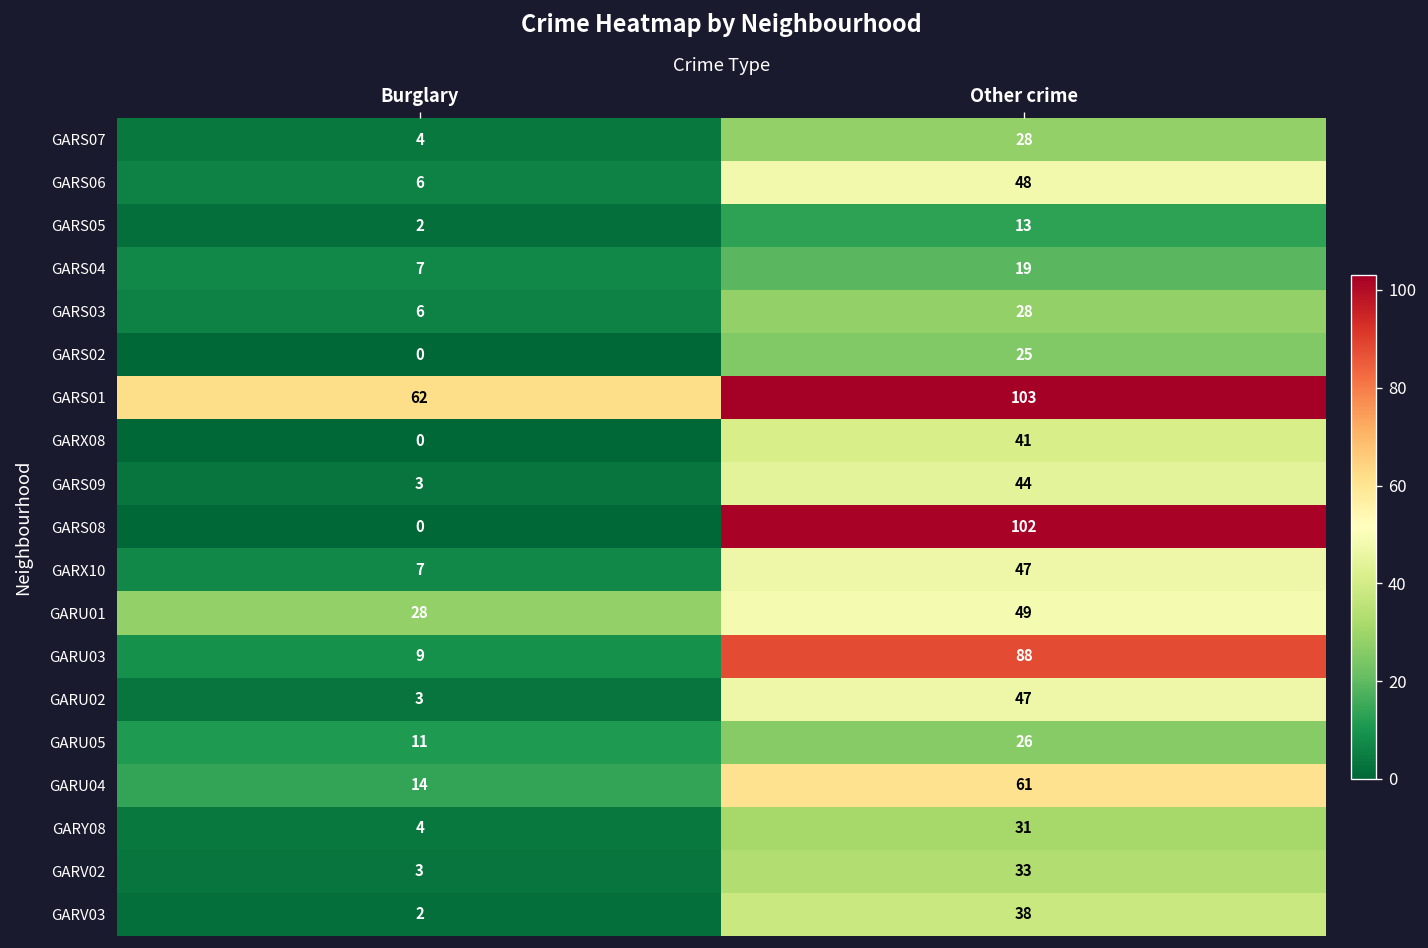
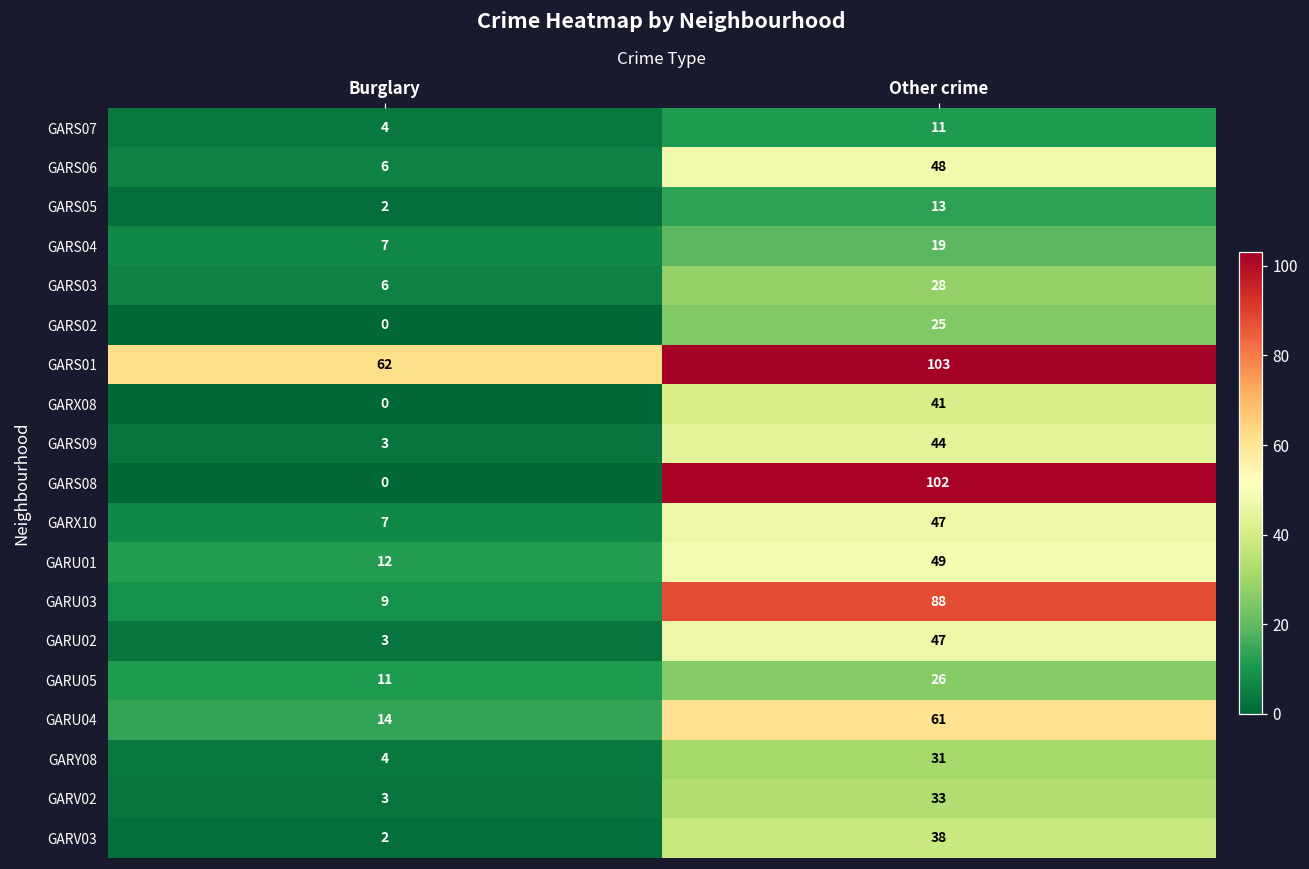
  {
    "GARS07": {
      "Burglary": 4,
-     "Other crime": 28
+     "Other crime": 11
    },
    "GARS06": {
      "Burglary": 6,
      "Other crime": 48
    },
    "GARS05": {
      "Burglary": 2,
      "Other crime": 13
    },
    "GARS04": {
      "Burglary": 7,
      "Other crime": 19
    },
    "GARS03": {
      "Burglary": 6,
      "Other crime": 28
    },
    "GARS02": {
      "Burglary": 0,
      "Other crime": 25
    },
    "GARS01": {
      "Burglary": 62,
      "Other crime": 103
    },
    "GARX08": {
      "Burglary": 0,
      "Other crime": 41
    },
    "GARS09": {
      "Burglary": 3,
      "Other crime": 44
    },
    "GARS08": {
      "Burglary": 0,
      "Other crime": 102
    },
    "GARX10": {
      "Burglary": 7,
      "Other crime": 47
    },
    "GARU01": {
-     "Burglary": 28,
+     "Burglary": 12,
      "Other crime": 49
    },
    "GARU03": {
      "Burglary": 9,
      "Other crime": 88
    },
    "GARU02": {
      "Burglary": 3,
      "Other crime": 47
    },
    "GARU05": {
      "Burglary": 11,
      "Other crime": 26
    },
    "GARU04": {
      "Burglary": 14,
      "Other crime": 61
    },
    "GARY08": {
      "Burglary": 4,
      "Other crime": 31
    },
    "GARV02": {
      "Burglary": 3,
      "Other crime": 33
    },
    "GARV03": {
      "Burglary": 2,
      "Other crime": 38
    }
  }
